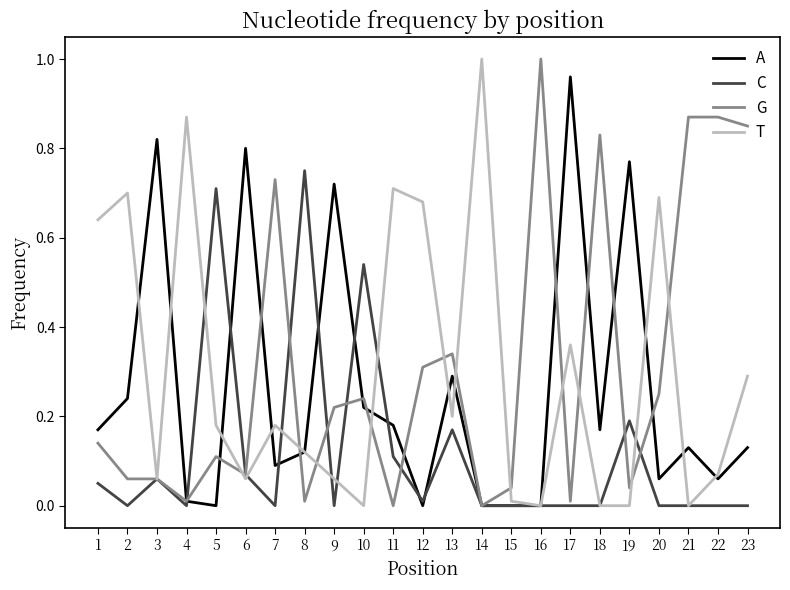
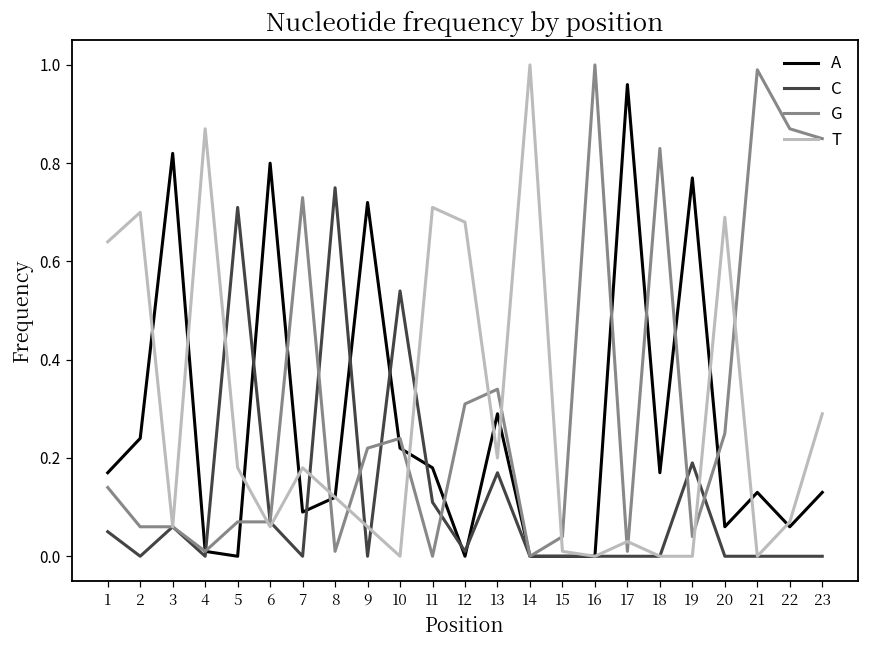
  {
    "A": {
      "1": 0.17,
      "2": 0.24,
      "3": 0.82,
      "5": 0.00,
      "6": 0.80,
      "7": 0.09,
      "9": 0.72,
      "10": 0.22,
      "11": 0.18,
      "12": 0.00,
      "13": 0.29,
      "17": 0.96,
      "18": 0.17,
      "19": 0.77,
      "20": 0.06,
      "21": 0.13,
      "22": 0.06,
      "23": 0.13
    },
    "C": {
      "1": 0.05,
      "2": 0.00,
      "4": 0.00,
      "5": 0.71,
      "7": 0.00,
      "8": 0.75,
      "9": 0.00,
      "10": 0.54,
      "11": 0.11,
      "12": 0.01,
      "13": 0.17,
      "17": 0.00,
      "19": 0.19,
      "20": 0.00,
      "22": 0.00,
      "23": 0.00
    },
    "G": {
      "1": 0.14,
      "2": 0.06,
-     "5": 0.11,
+     "5": 0.07,
      "7": 0.73,
      "8": 0.01,
      "9": 0.22,
      "10": 0.24,
      "11": 0.00,
      "12": 0.31,
      "13": 0.34,
      "15": 0.04,
      "16": 1.00,
      "17": 0.01,
      "18": 0.83,
      "19": 0.04,
      "20": 0.25,
-     "21": 0.87,
+     "21": 0.99,
      "22": 0.87,
      "23": 0.85
    },
    "T": {
      "1": 0.64,
      "2": 0.70,
      "4": 0.87,
      "5": 0.18,
      "6": 0.06,
      "7": 0.18,
      "9": 0.06,
      "10": 0.00,
      "11": 0.71,
      "12": 0.68,
      "13": 0.20,
      "14": 1.00,
      "15": 0.01,
-     "17": 0.36,
+     "17": 0.03,
      "19": 0.00,
      "20": 0.69,
      "22": 0.07,
      "23": 0.29
    }
  }
